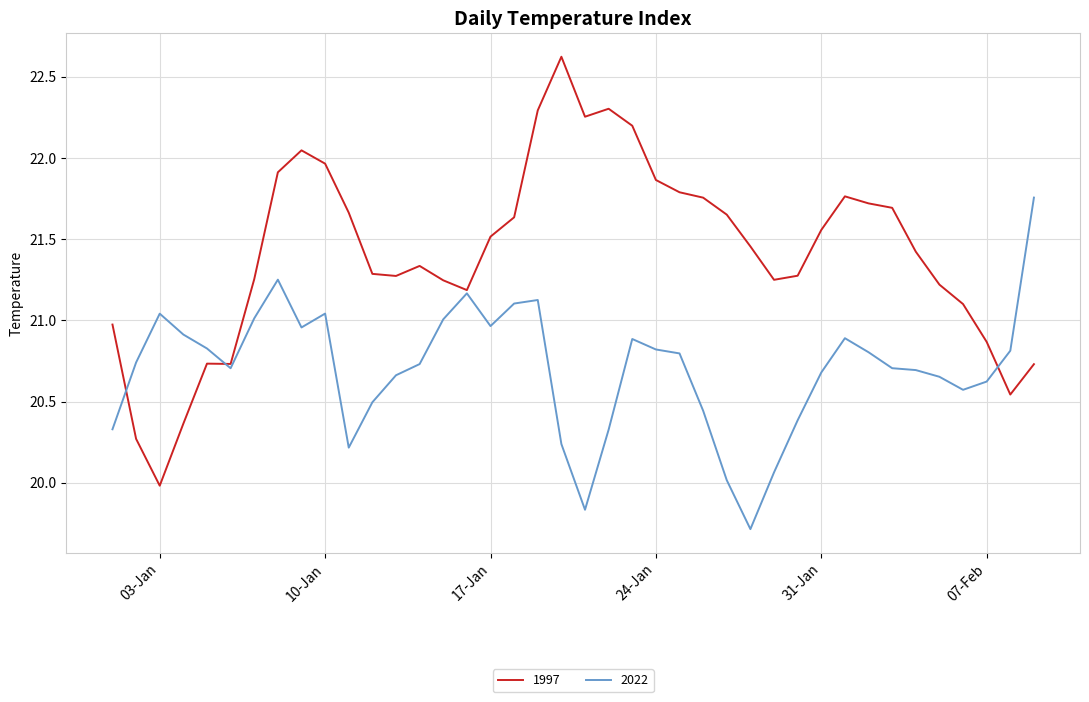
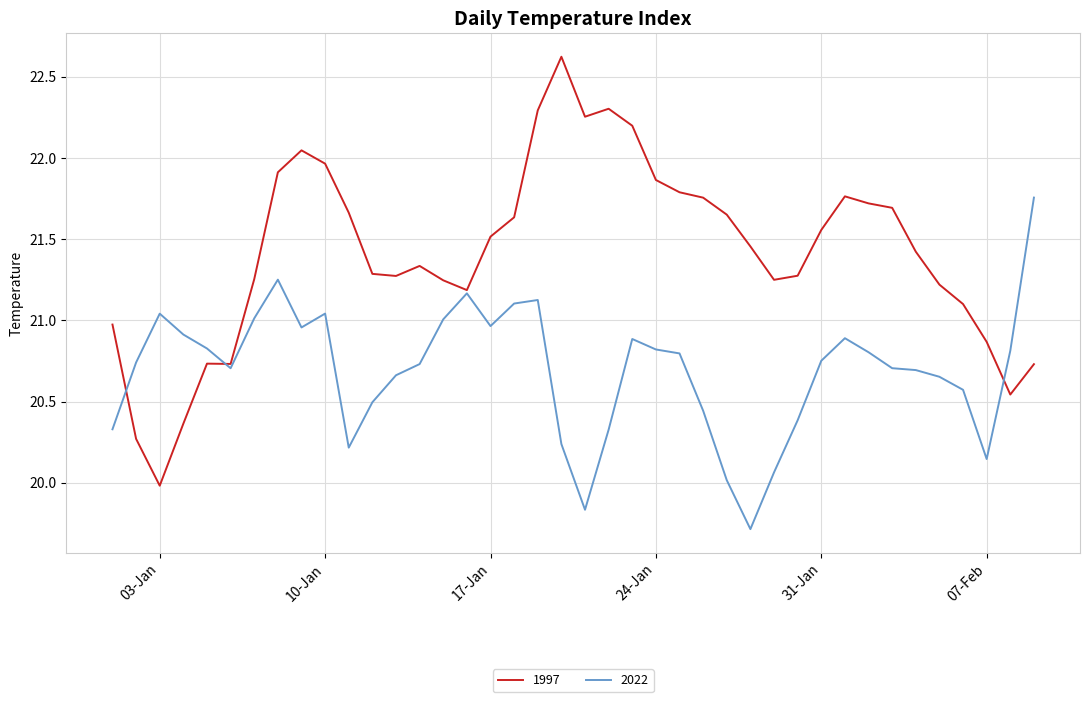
  {
    "1997": {
      "03-Jan": 19.98,
      "10-Jan": 21.96,
      "17-Jan": 21.52,
      "24-Jan": 21.86,
      "31-Jan": 21.56,
      "07-Feb": 20.87
    },
    "2022": {
      "03-Jan": 21.04,
      "10-Jan": 21.04,
      "17-Jan": 20.96,
      "24-Jan": 20.82,
-     "31-Jan": 20.68,
-     "07-Feb": 20.62
+     "31-Jan": 20.75,
+     "07-Feb": 20.15
    }
  }
